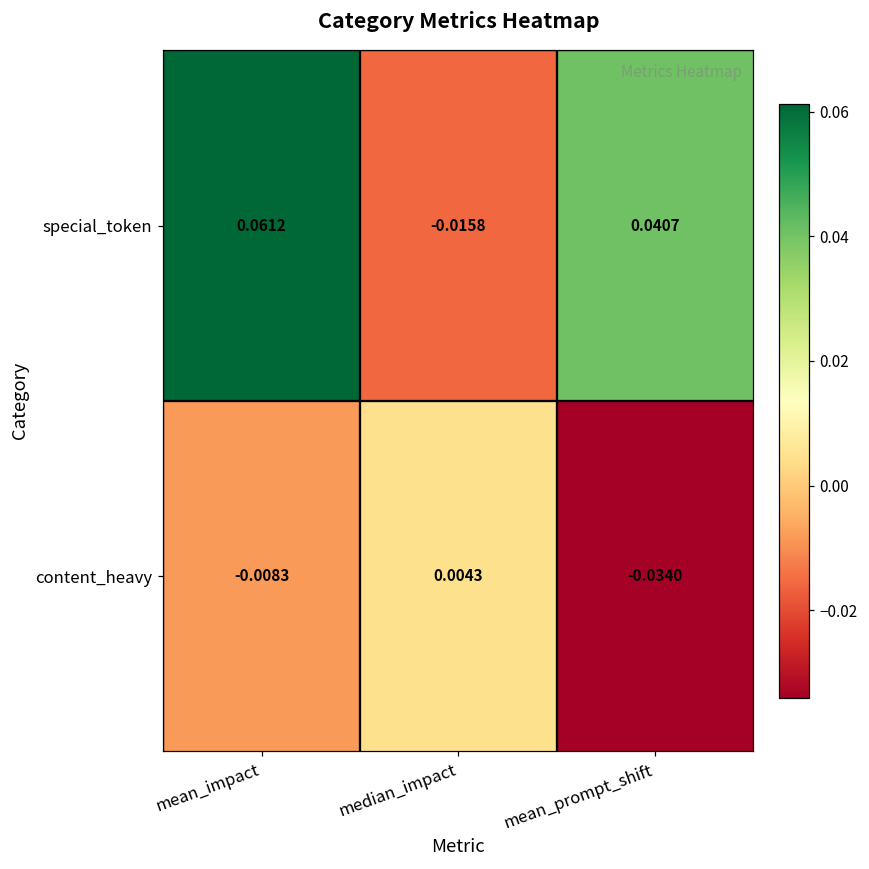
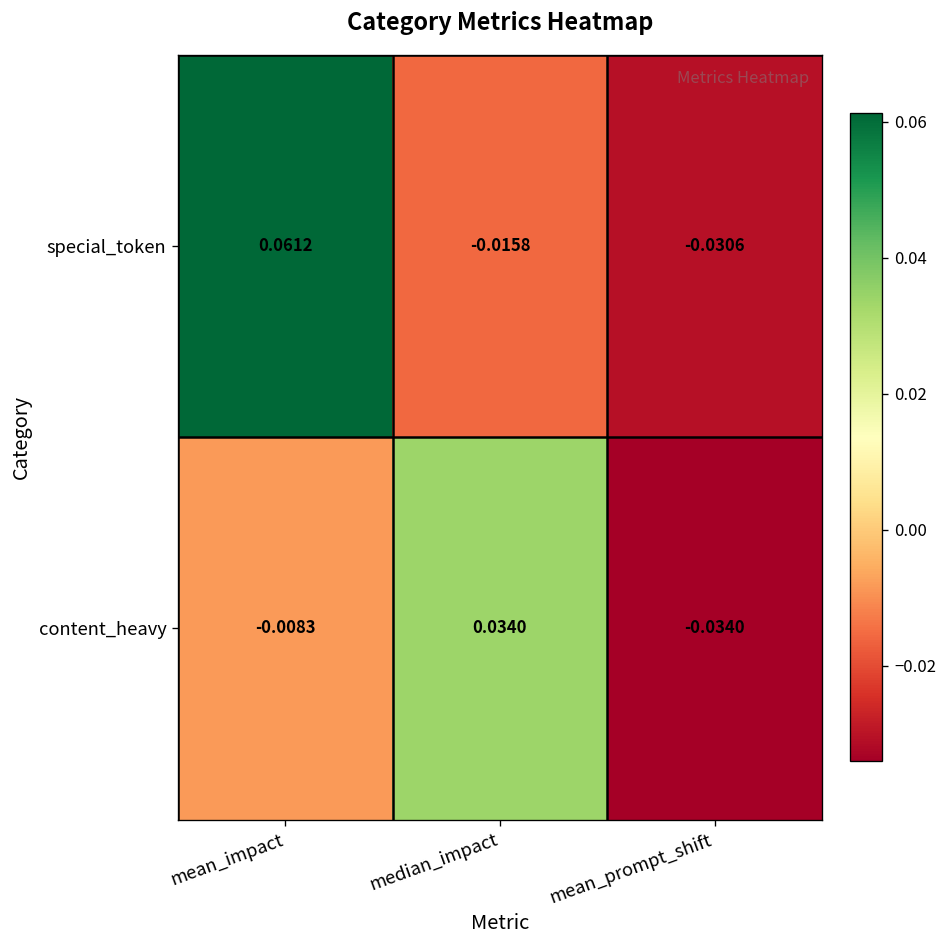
  {
    "special_token": {
      "mean_impact": 0.0612,
      "median_impact": -0.0158,
-     "mean_prompt_shift": 0.0407
+     "mean_prompt_shift": -0.0306
    },
    "content_heavy": {
      "mean_impact": -0.0083,
-     "median_impact": 0.0043,
+     "median_impact": 0.0340,
      "mean_prompt_shift": -0.0340
    }
  }
